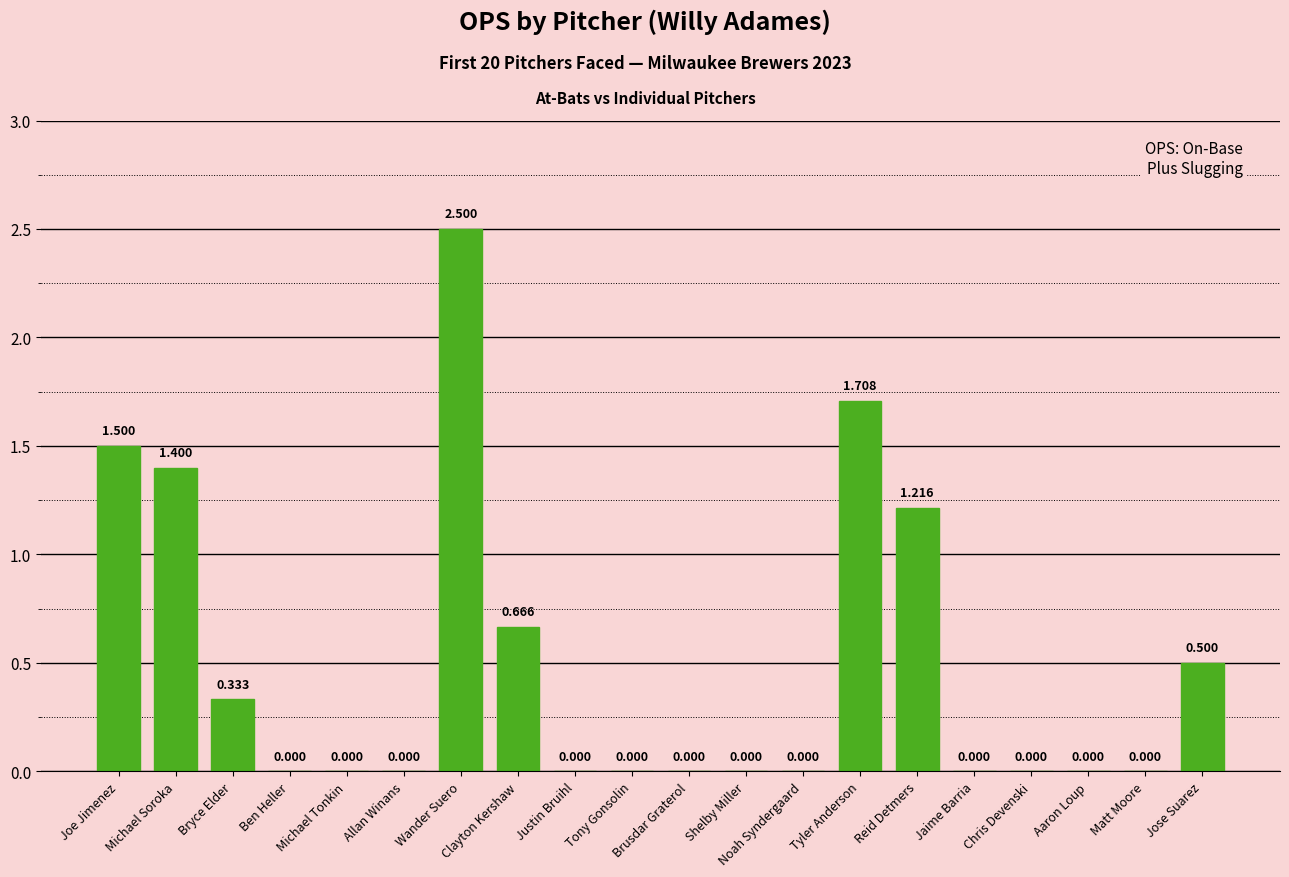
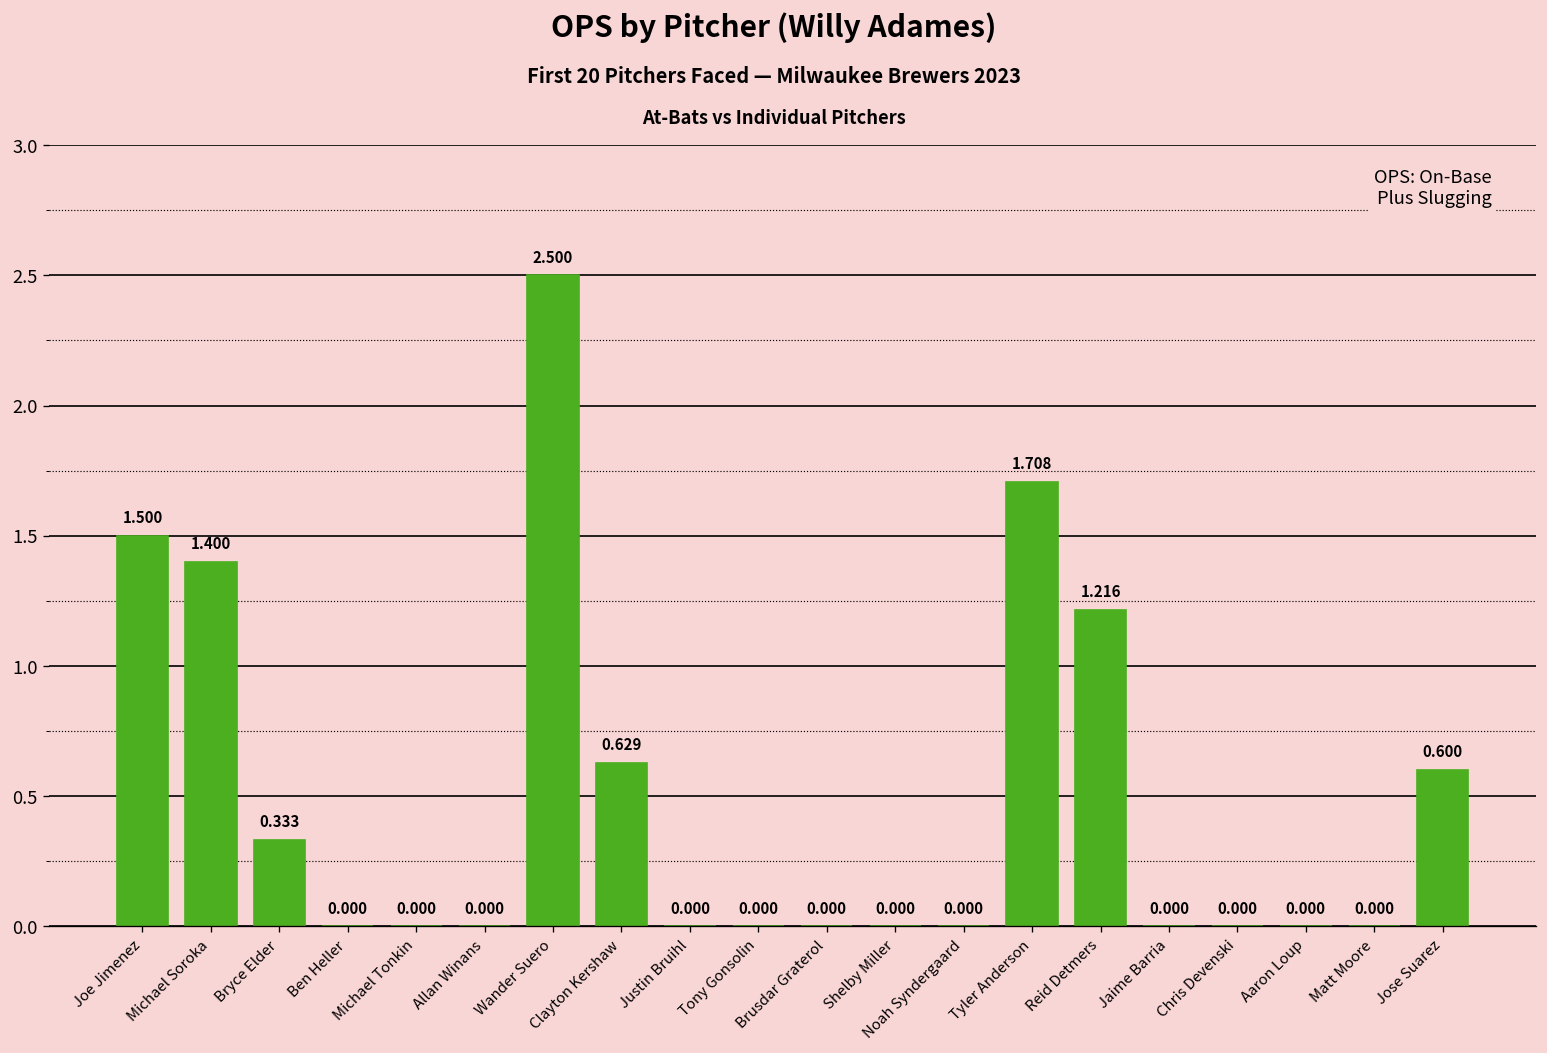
  {
    "Joe Jimenez": 1.500,
    "Michael Soroka": 1.400,
    "Bryce Elder": 0.333,
    "Ben Heller": 0.000,
    "Michael Tonkin": 0.000,
    "Allan Winans": 0.000,
    "Wander Suero": 2.500,
-   "Clayton Kershaw": 0.666,
+   "Clayton Kershaw": 0.629,
    "Justin Bruihl": 0.000,
    "Tony Gonsolin": 0.000,
    "Brusdar Graterol": 0.000,
    "Shelby Miller": 0.000,
    "Noah Syndergaard": 0.000,
    "Tyler Anderson": 1.708,
    "Reid Detmers": 1.216,
    "Jaime Barria": 0.000,
    "Chris Devenski": 0.000,
    "Aaron Loup": 0.000,
    "Matt Moore": 0.000,
-   "Jose Suarez": 0.500
+   "Jose Suarez": 0.600
  }
